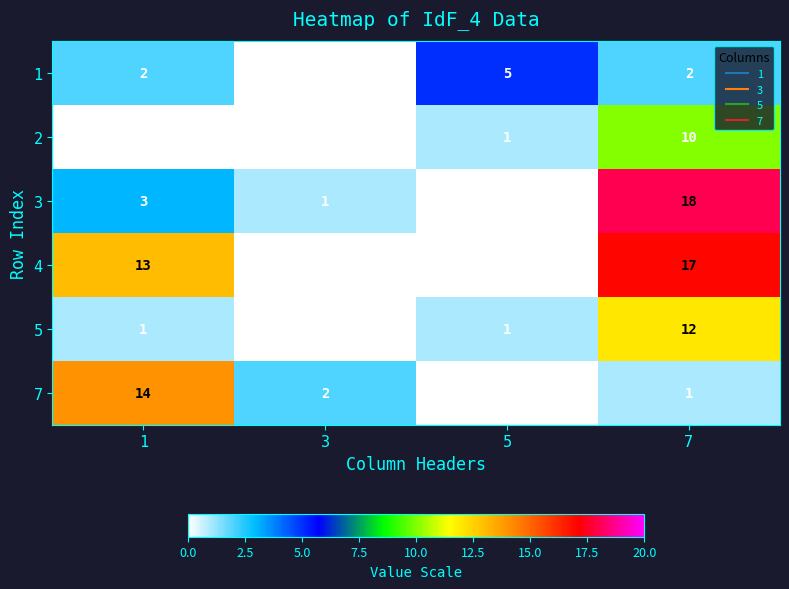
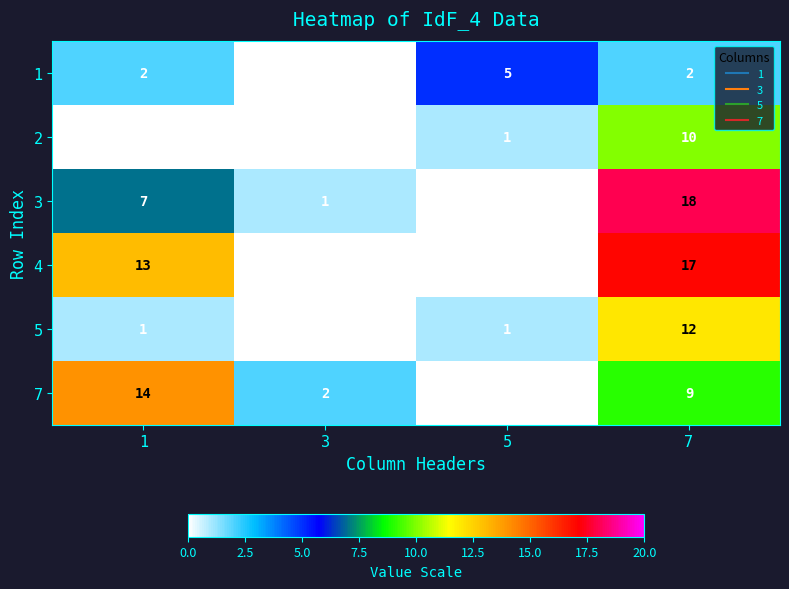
  {
    "1": {
      "1": 2,
      "5": 5,
      "7": 2
    },
    "2": {
      "5": 1,
      "7": 10
    },
    "3": {
-     "1": 3,
+     "1": 7,
      "3": 1,
      "7": 18
    },
    "4": {
      "1": 13,
      "7": 17
    },
    "5": {
      "1": 1,
      "5": 1,
      "7": 12
    },
    "7": {
      "1": 14,
      "3": 2,
-     "7": 1
+     "7": 9
    }
  }
